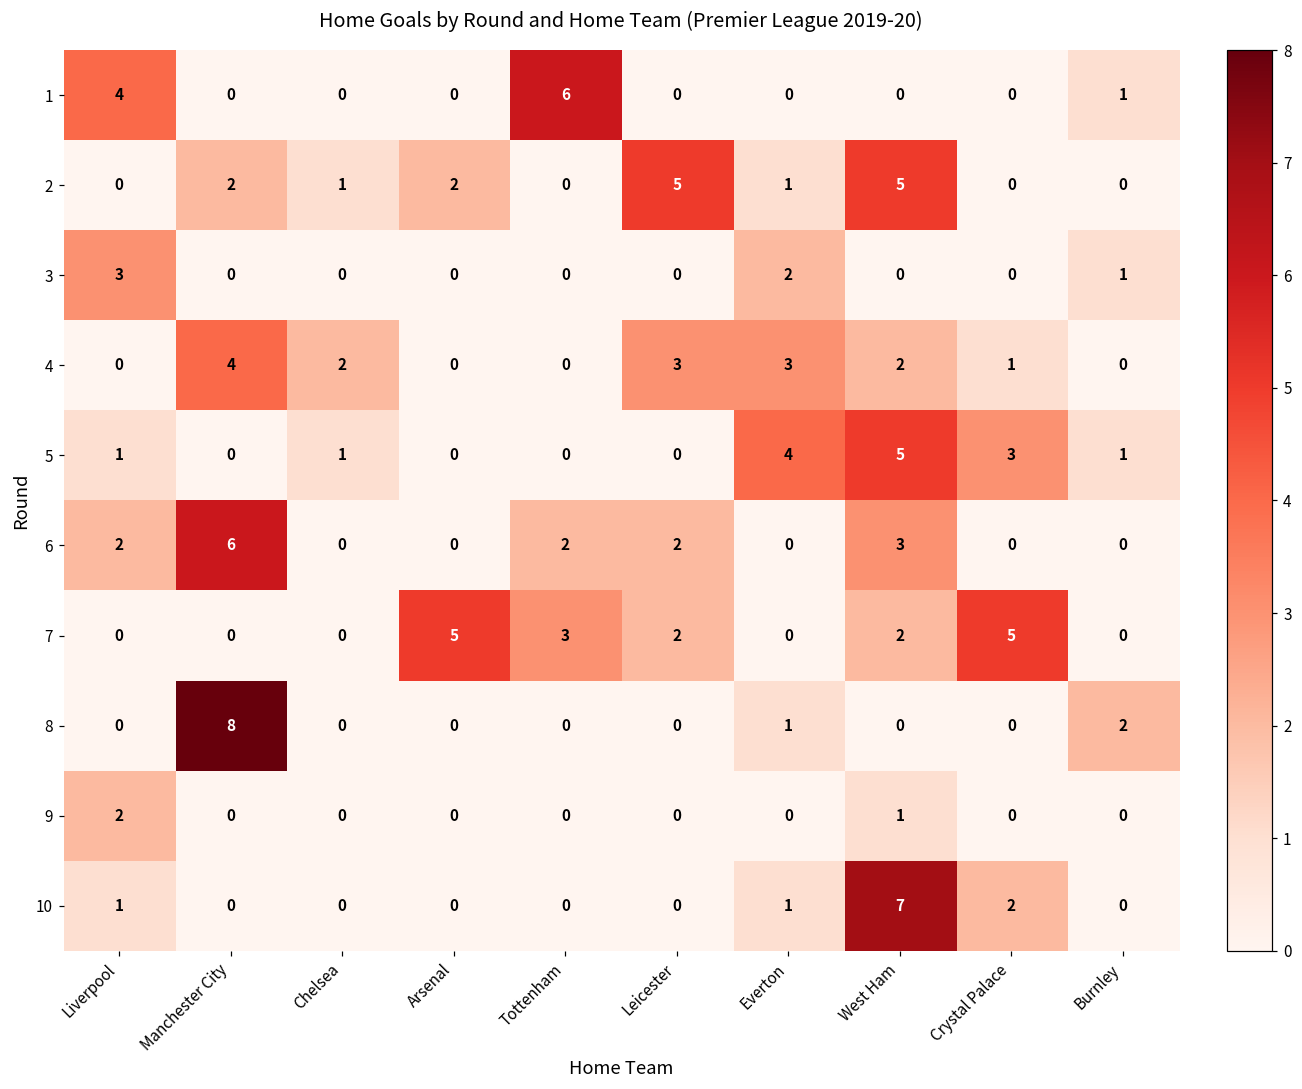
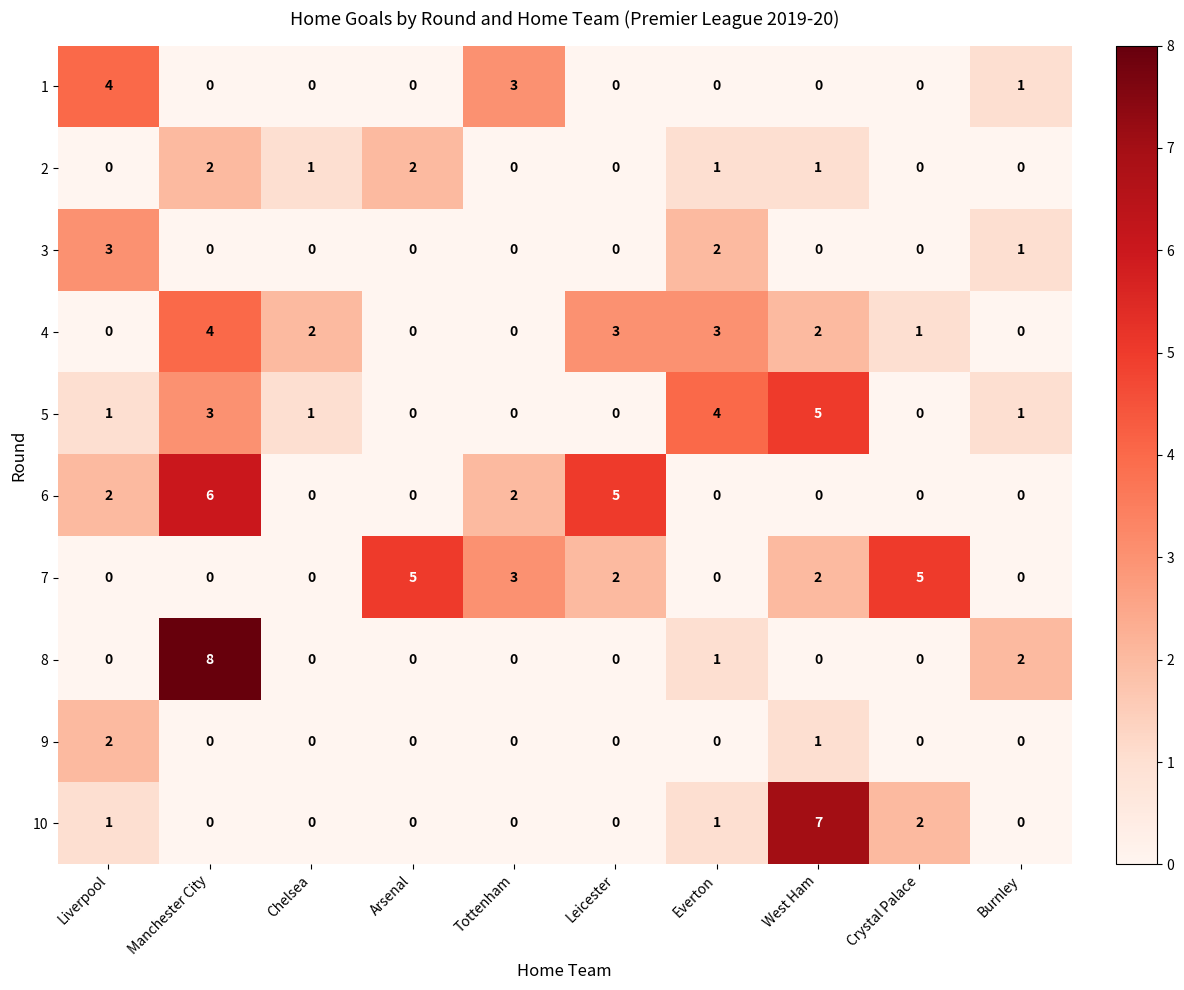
  {
    "1": {
      "Liverpool": 4,
      "Manchester City": 0,
      "Chelsea": 0,
      "Arsenal": 0,
-     "Tottenham": 6,
+     "Tottenham": 3,
      "Leicester": 0,
      "Everton": 0,
      "West Ham": 0,
      "Crystal Palace": 0,
      "Burnley": 1
    },
    "2": {
      "Liverpool": 0,
      "Manchester City": 2,
      "Chelsea": 1,
      "Arsenal": 2,
      "Tottenham": 0,
-     "Leicester": 5,
+     "Leicester": 0,
      "Everton": 1,
-     "West Ham": 5,
+     "West Ham": 1,
      "Crystal Palace": 0,
      "Burnley": 0
    },
    "3": {
      "Liverpool": 3,
      "Manchester City": 0,
      "Chelsea": 0,
      "Arsenal": 0,
      "Tottenham": 0,
      "Leicester": 0,
      "Everton": 2,
      "West Ham": 0,
      "Crystal Palace": 0,
      "Burnley": 1
    },
    "4": {
      "Liverpool": 0,
      "Manchester City": 4,
      "Chelsea": 2,
      "Arsenal": 0,
      "Tottenham": 0,
      "Leicester": 3,
      "Everton": 3,
      "West Ham": 2,
      "Crystal Palace": 1,
      "Burnley": 0
    },
    "5": {
      "Liverpool": 1,
-     "Manchester City": 0,
+     "Manchester City": 3,
      "Chelsea": 1,
      "Arsenal": 0,
      "Tottenham": 0,
      "Leicester": 0,
      "Everton": 4,
      "West Ham": 5,
-     "Crystal Palace": 3,
+     "Crystal Palace": 0,
      "Burnley": 1
    },
    "6": {
      "Liverpool": 2,
      "Manchester City": 6,
      "Chelsea": 0,
      "Arsenal": 0,
      "Tottenham": 2,
-     "Leicester": 2,
+     "Leicester": 5,
      "Everton": 0,
-     "West Ham": 3,
+     "West Ham": 0,
      "Crystal Palace": 0,
      "Burnley": 0
    },
    "7": {
      "Liverpool": 0,
      "Manchester City": 0,
      "Chelsea": 0,
      "Arsenal": 5,
      "Tottenham": 3,
      "Leicester": 2,
      "Everton": 0,
      "West Ham": 2,
      "Crystal Palace": 5,
      "Burnley": 0
    },
    "8": {
      "Liverpool": 0,
      "Manchester City": 8,
      "Chelsea": 0,
      "Arsenal": 0,
      "Tottenham": 0,
      "Leicester": 0,
      "Everton": 1,
      "West Ham": 0,
      "Crystal Palace": 0,
      "Burnley": 2
    },
    "9": {
      "Liverpool": 2,
      "Manchester City": 0,
      "Chelsea": 0,
      "Arsenal": 0,
      "Tottenham": 0,
      "Leicester": 0,
      "Everton": 0,
      "West Ham": 1,
      "Crystal Palace": 0,
      "Burnley": 0
    },
    "10": {
      "Liverpool": 1,
      "Manchester City": 0,
      "Chelsea": 0,
      "Arsenal": 0,
      "Tottenham": 0,
      "Leicester": 0,
      "Everton": 1,
      "West Ham": 7,
      "Crystal Palace": 2,
      "Burnley": 0
    }
  }
